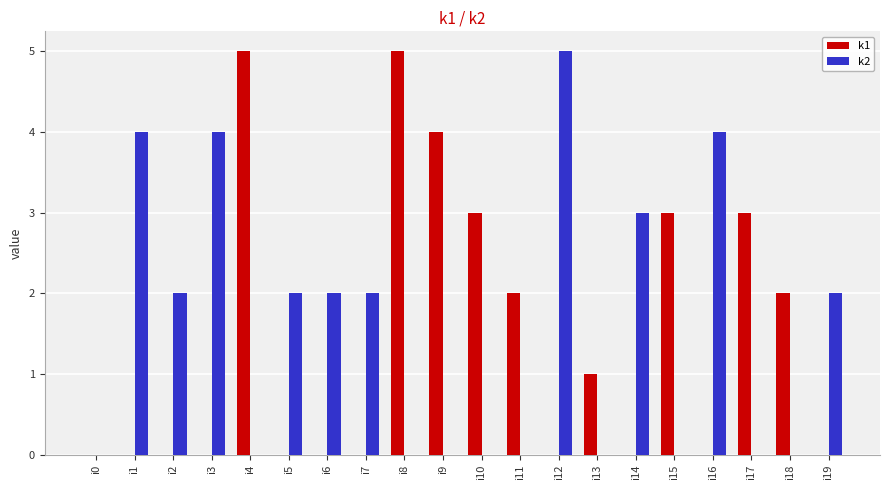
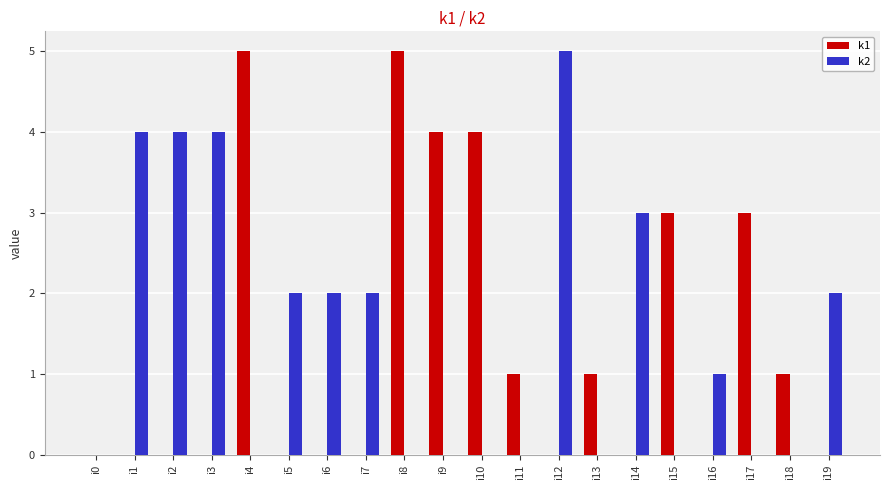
  {
    "k1": {
      "i0": 0,
      "i1": 0,
      "i2": 0,
      "i3": 0,
      "i4": 5,
      "i5": 0,
      "i6": 0,
      "i7": 0,
      "i8": 5,
      "i9": 4,
-     "i10": 3,
-     "i11": 2,
+     "i10": 4,
+     "i11": 1,
      "i12": 0,
      "i13": 1,
      "i14": 0,
      "i15": 3,
      "i16": 0,
      "i17": 3,
-     "i18": 2,
+     "i18": 1,
      "i19": 0
    },
    "k2": {
      "i0": 0,
      "i1": 4,
-     "i2": 2,
+     "i2": 4,
      "i3": 4,
      "i4": 0,
      "i5": 2,
      "i6": 2,
      "i7": 2,
      "i8": 0,
      "i9": 0,
      "i10": 0,
      "i11": 0,
      "i12": 5,
      "i13": 0,
      "i14": 3,
      "i15": 0,
-     "i16": 4,
+     "i16": 1,
      "i17": 0,
      "i18": 0,
      "i19": 2
    }
  }
